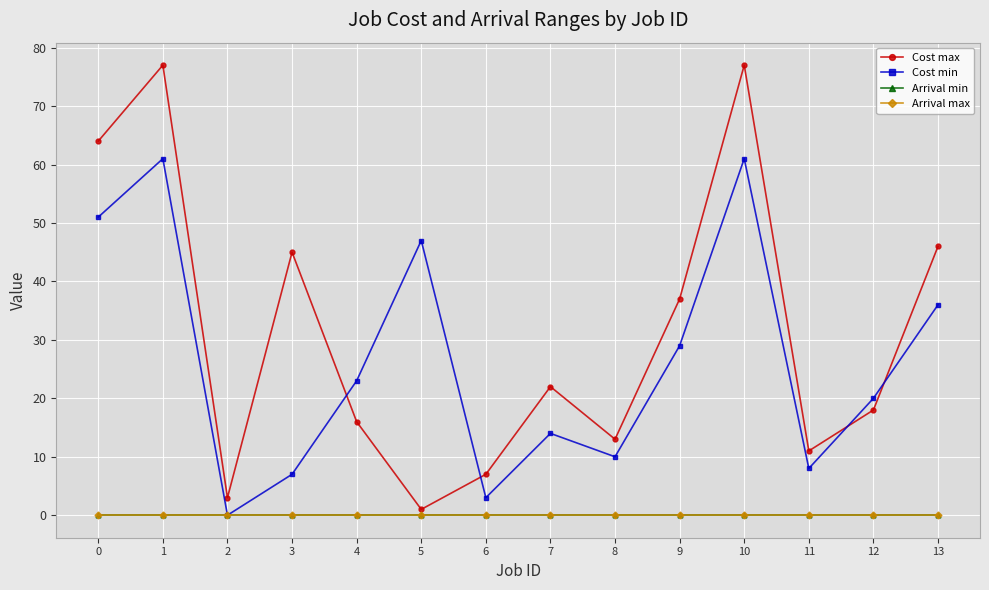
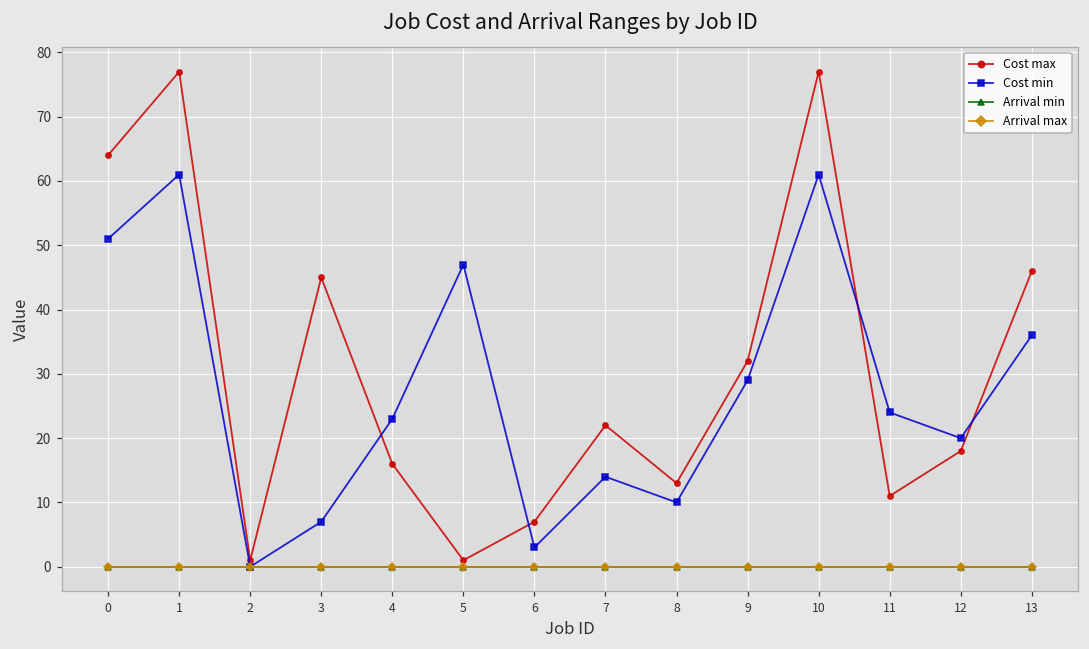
  {
    "Cost max": {
      "0": 64,
      "1": 77,
-     "2": 3,
+     "2": 1,
      "3": 45,
      "4": 16,
      "5": 1,
      "6": 7,
      "7": 22,
      "8": 13,
-     "9": 37,
+     "9": 32,
      "10": 77,
      "11": 11,
      "12": 18,
      "13": 46
    },
    "Cost min": {
      "0": 51,
      "1": 61,
      "3": 7,
      "4": 23,
      "5": 47,
      "6": 3,
      "7": 14,
      "8": 10,
      "9": 29,
      "10": 61,
-     "11": 8,
+     "11": 24,
      "12": 20,
      "13": 36
    },
    "Arrival max": {
      "0": 0,
      "1": 0,
      "3": 0,
      "4": 0,
      "5": 0,
      "6": 0,
      "7": 0,
      "8": 0,
      "9": 0,
      "10": 0,
      "11": 0,
      "12": 0,
      "13": 0
    }
  }
